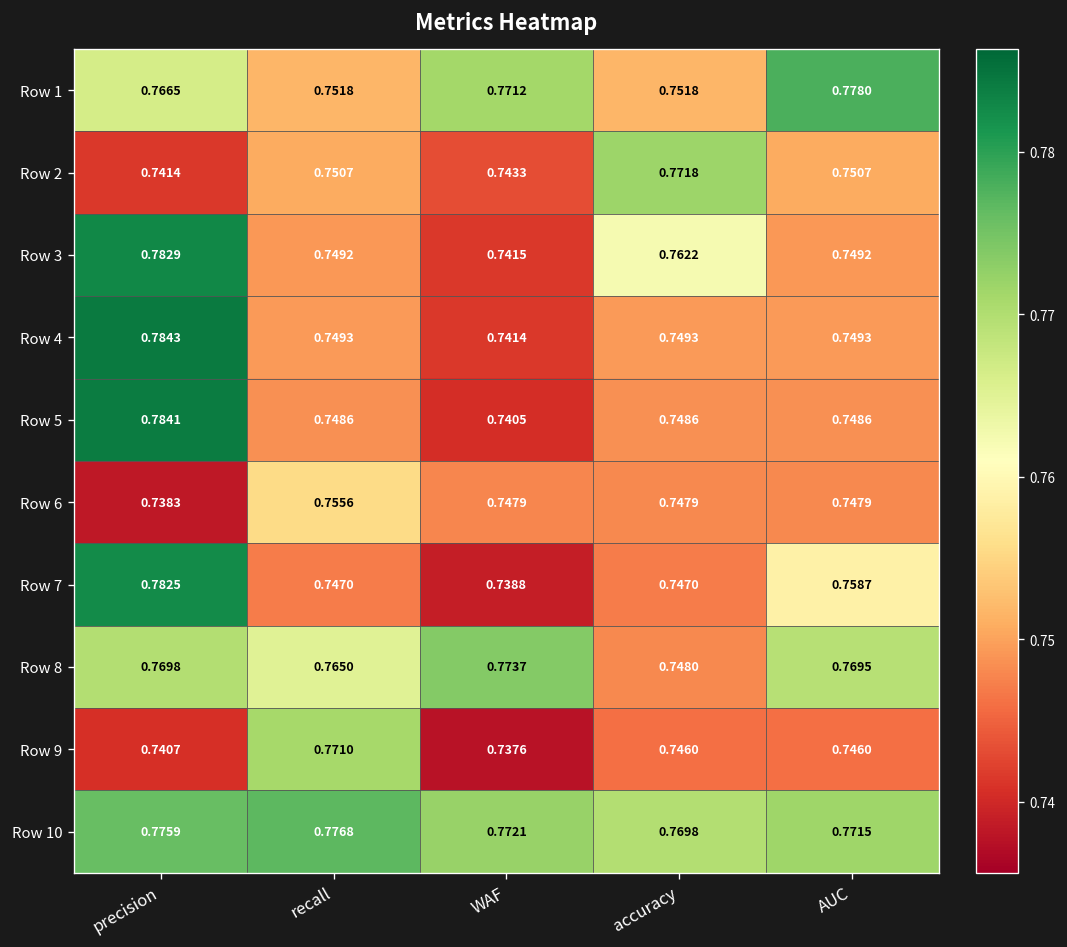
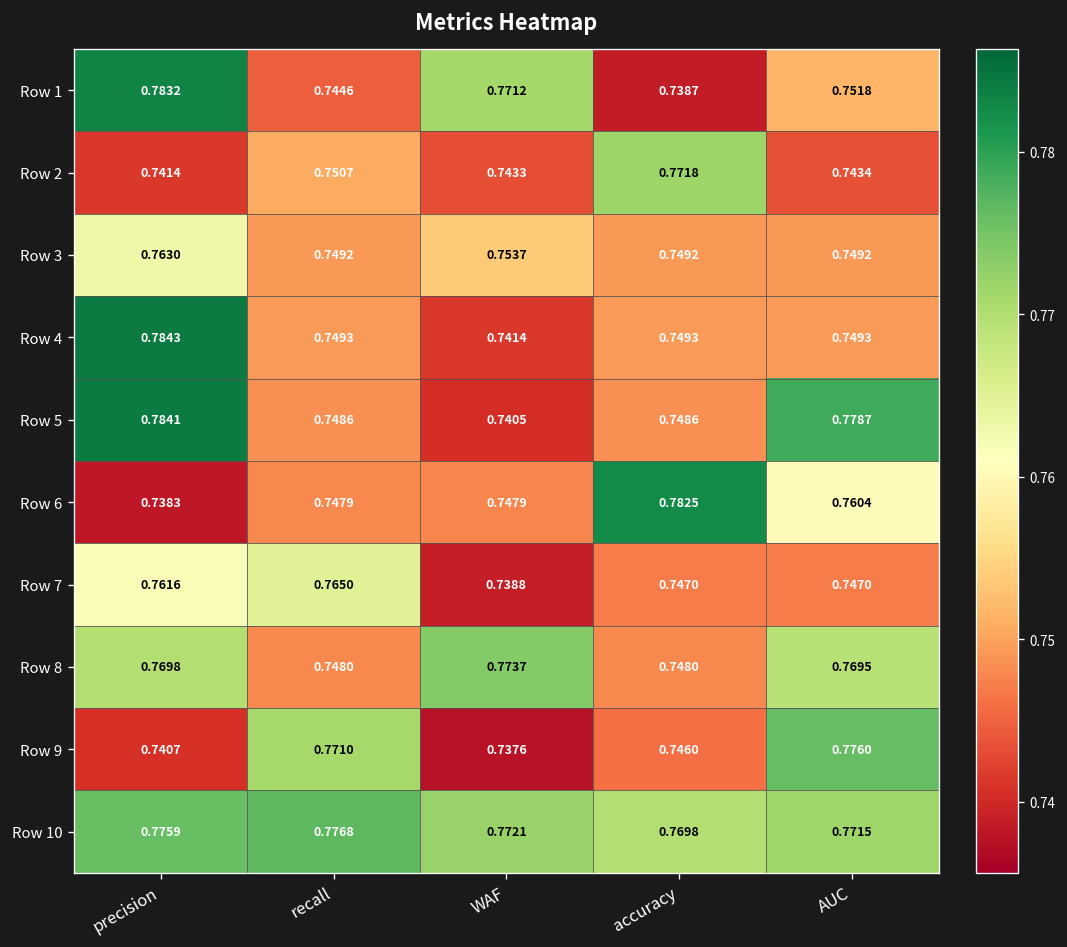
  {
    "Row 1": {
-     "precision": 0.7665,
-     "recall": 0.7518,
+     "precision": 0.7832,
+     "recall": 0.7446,
      "WAF": 0.7712,
-     "accuracy": 0.7518,
-     "AUC": 0.7780
+     "accuracy": 0.7387,
+     "AUC": 0.7518
    },
    "Row 2": {
      "precision": 0.7414,
      "recall": 0.7507,
      "WAF": 0.7433,
      "accuracy": 0.7718,
-     "AUC": 0.7507
+     "AUC": 0.7434
    },
    "Row 3": {
-     "precision": 0.7829,
+     "precision": 0.7630,
      "recall": 0.7492,
-     "WAF": 0.7415,
-     "accuracy": 0.7622,
+     "WAF": 0.7537,
+     "accuracy": 0.7492,
      "AUC": 0.7492
    },
    "Row 4": {
      "precision": 0.7843,
      "recall": 0.7493,
      "WAF": 0.7414,
      "accuracy": 0.7493,
      "AUC": 0.7493
    },
    "Row 5": {
      "precision": 0.7841,
      "recall": 0.7486,
      "WAF": 0.7405,
      "accuracy": 0.7486,
-     "AUC": 0.7486
+     "AUC": 0.7787
    },
    "Row 6": {
      "precision": 0.7383,
-     "recall": 0.7556,
+     "recall": 0.7479,
      "WAF": 0.7479,
-     "accuracy": 0.7479,
-     "AUC": 0.7479
+     "accuracy": 0.7825,
+     "AUC": 0.7604
    },
    "Row 7": {
-     "precision": 0.7825,
-     "recall": 0.7470,
+     "precision": 0.7616,
+     "recall": 0.7650,
      "WAF": 0.7388,
      "accuracy": 0.7470,
-     "AUC": 0.7587
+     "AUC": 0.7470
    },
    "Row 8": {
      "precision": 0.7698,
-     "recall": 0.7650,
+     "recall": 0.7480,
      "WAF": 0.7737,
      "accuracy": 0.7480,
      "AUC": 0.7695
    },
    "Row 9": {
      "precision": 0.7407,
      "recall": 0.7710,
      "WAF": 0.7376,
      "accuracy": 0.7460,
-     "AUC": 0.7460
+     "AUC": 0.7760
    },
    "Row 10": {
      "precision": 0.7759,
      "recall": 0.7768,
      "WAF": 0.7721,
      "accuracy": 0.7698,
      "AUC": 0.7715
    }
  }
